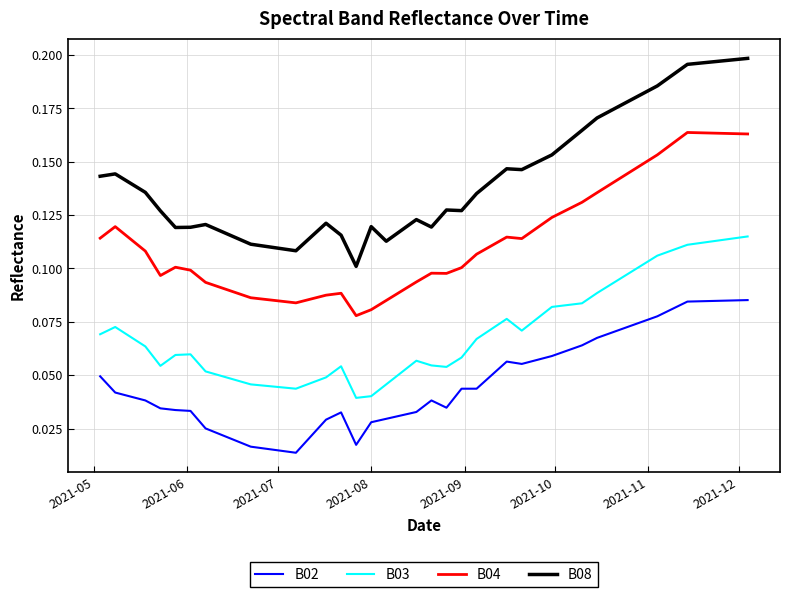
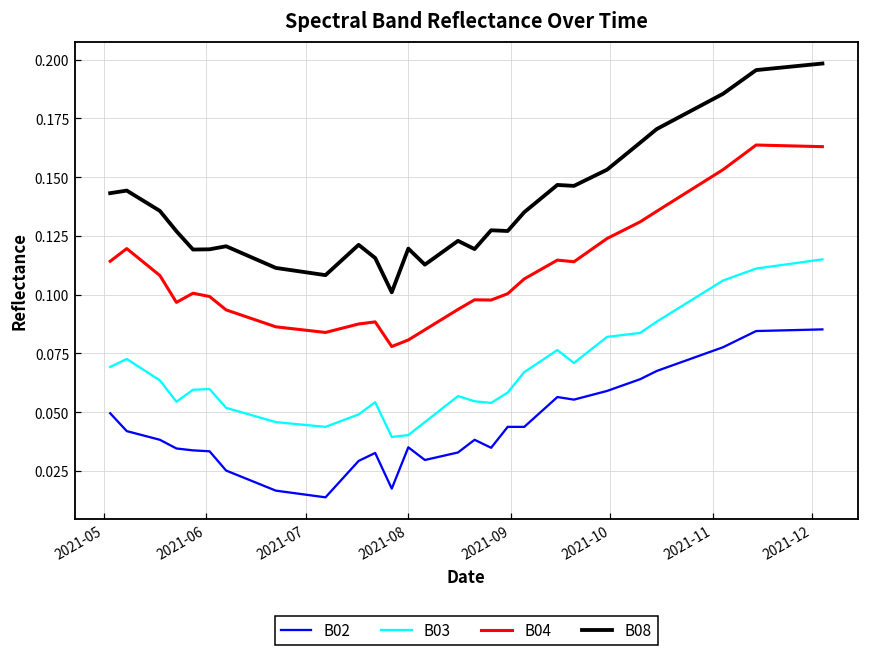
  {
    "B02": {
-     "2021-08": 0.028
+     "2021-08": 0.035
    },
    "B03": {
      "2021-08": 0.040
    },
    "B04": {
      "2021-08": 0.081
    },
    "B08": {
      "2021-08": 0.120
    }
  }
